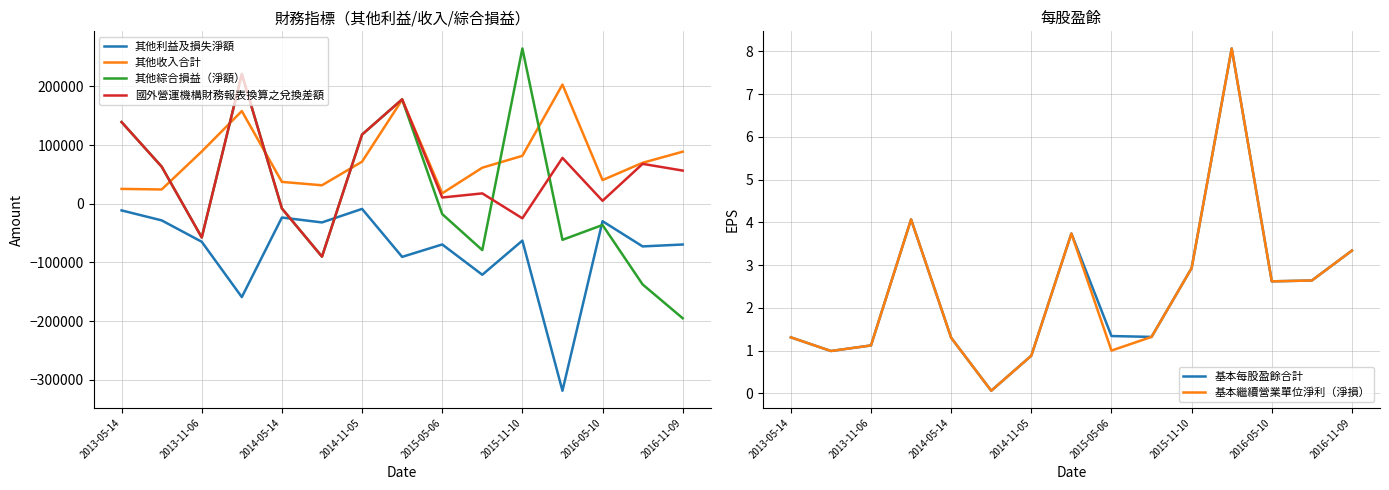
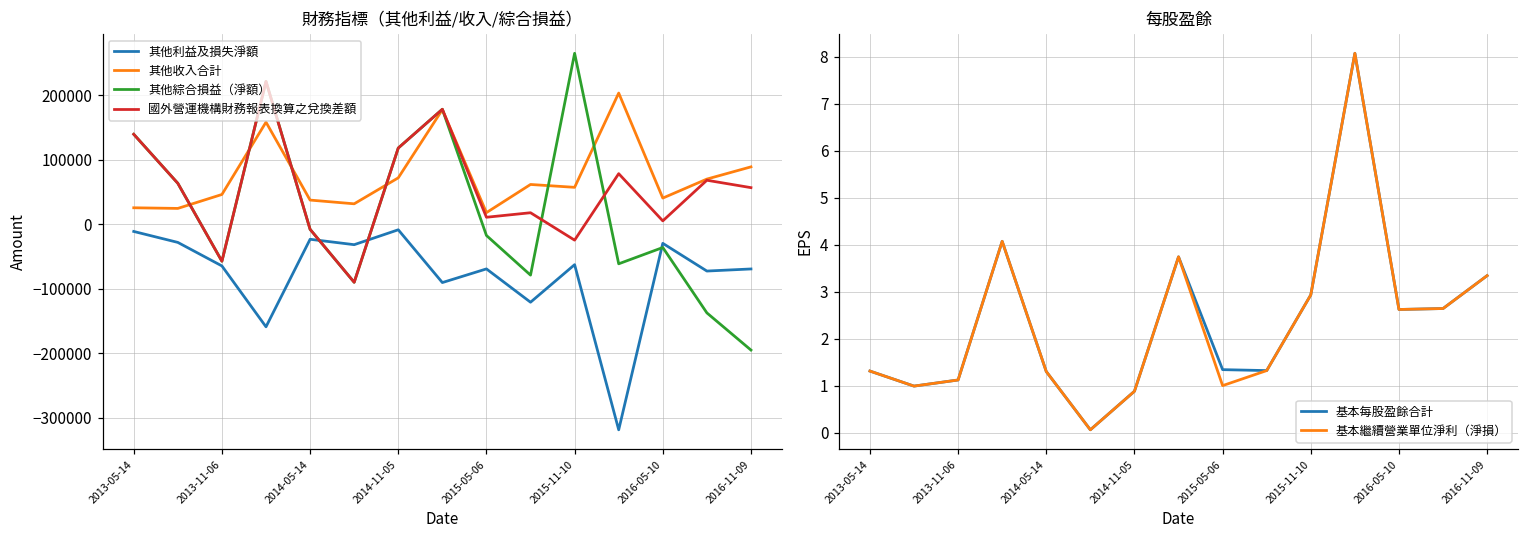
  {
    "財務指標（其他利益/收入/綜合損益）": {
      "其他利益及損失淨額": {
        "2013-05-14": -10000,
        "2013-11-06": -60000,
        "2014-05-14": -20000,
        "2014-11-05": -10000,
        "2015-05-06": -70000,
        "2015-11-10": -60000,
        "2016-05-10": -30000,
        "2016-11-09": -70000
      },
      "其他收入合計": {
        "2013-05-14": 30000,
-       "2013-11-06": 90000,
+       "2013-11-06": 50000,
        "2014-05-14": 40000,
        "2014-11-05": 70000,
        "2015-05-06": 20000,
-       "2015-11-10": 80000,
+       "2015-11-10": 60000,
        "2016-05-10": 40000,
        "2016-11-09": 90000
      },
      "其他綜合損益（淨額）": {
        "2015-05-06": -20000,
        "2015-11-10": 260000,
        "2016-05-10": -40000,
        "2016-11-09": -200000
      },
      "國外營運機構財務報表換算之兌換差額": {
        "2015-05-06": 10000,
        "2015-11-10": -20000,
        "2016-05-10": 0,
        "2016-11-09": 60000
      }
    },
    "每股盈餘": {
      "基本每股盈餘合計": {
        "2015-05-06": 1.3
      },
      "基本繼續營業單位淨利（淨損）": {
        "2015-05-06": 1.0
      }
    }
  }
